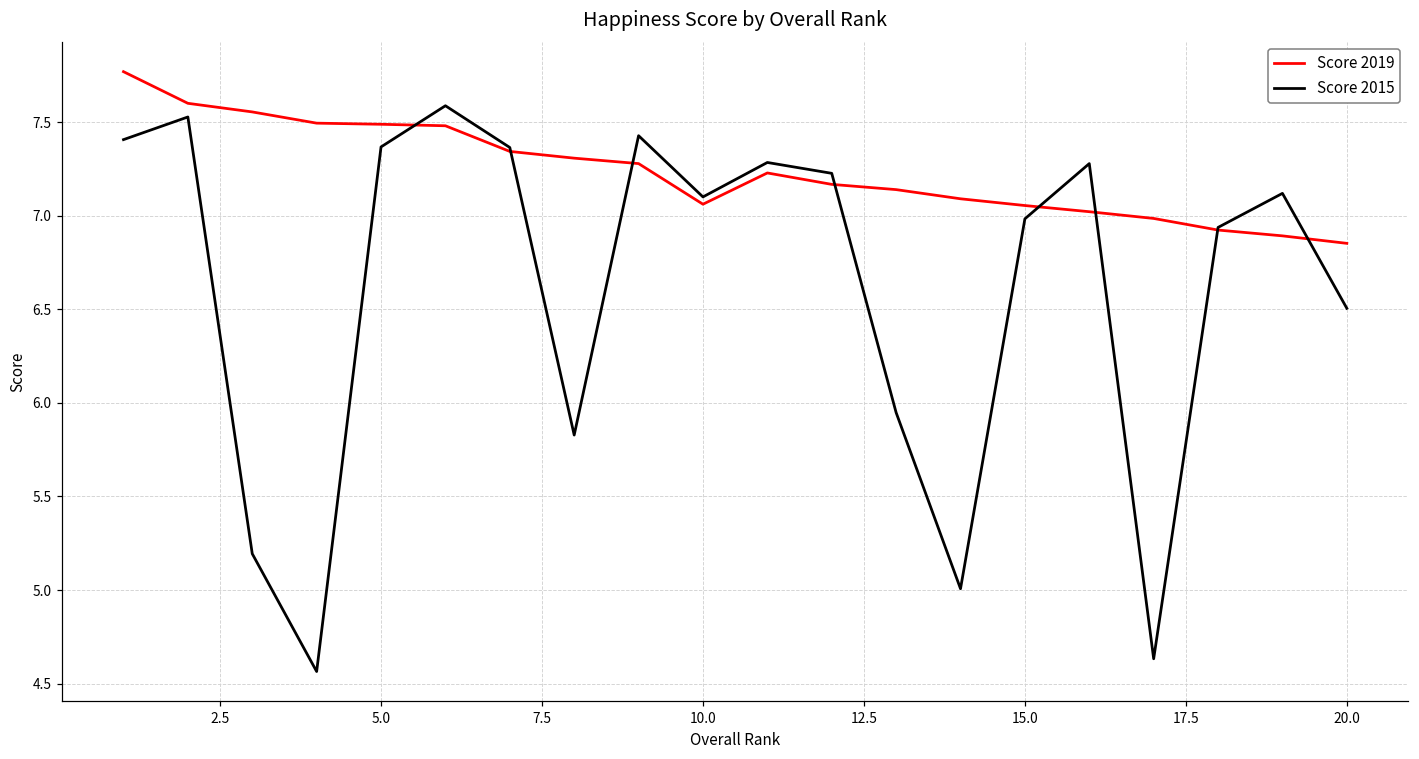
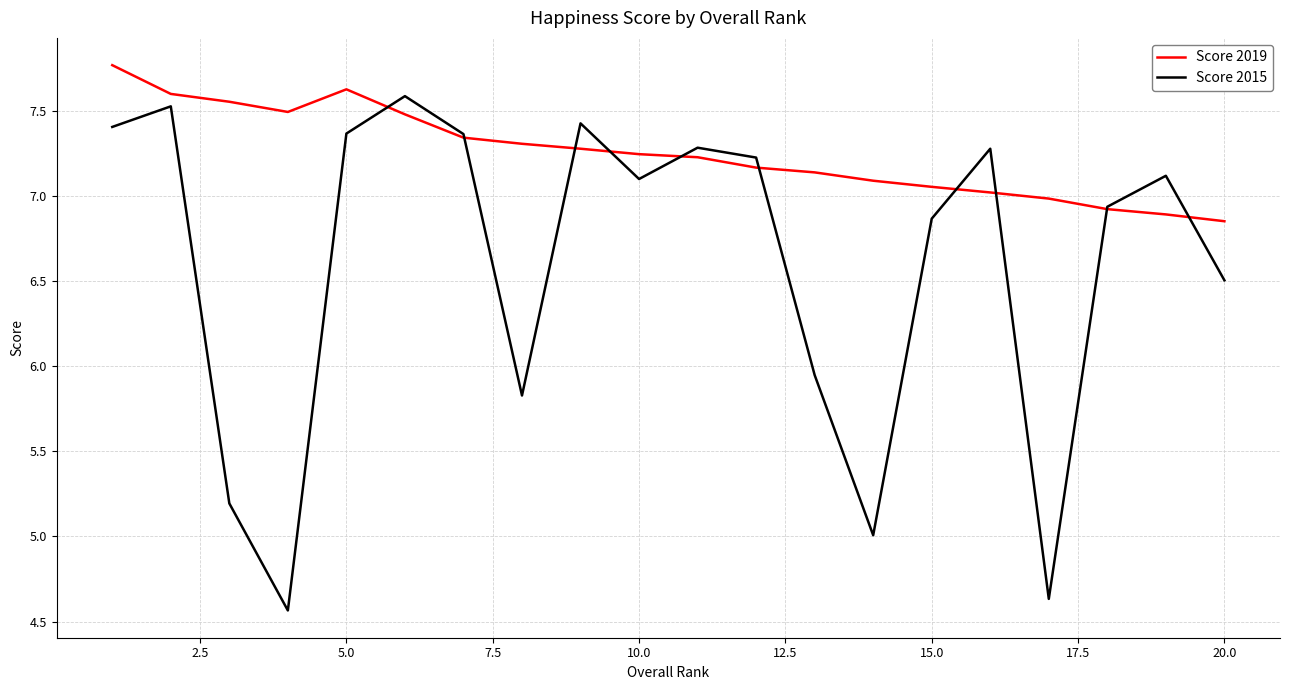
  {
    "Score 2019": {
-     "5.0": 7.49,
-     "10.0": 7.06,
+     "5.0": 7.63,
+     "10.0": 7.25,
      "15.0": 7.05,
      "20.0": 6.85
    },
    "Score 2015": {
      "5.0": 7.37,
      "10.0": 7.10,
-     "15.0": 6.98,
+     "15.0": 6.87,
      "20.0": 6.51
    }
  }
